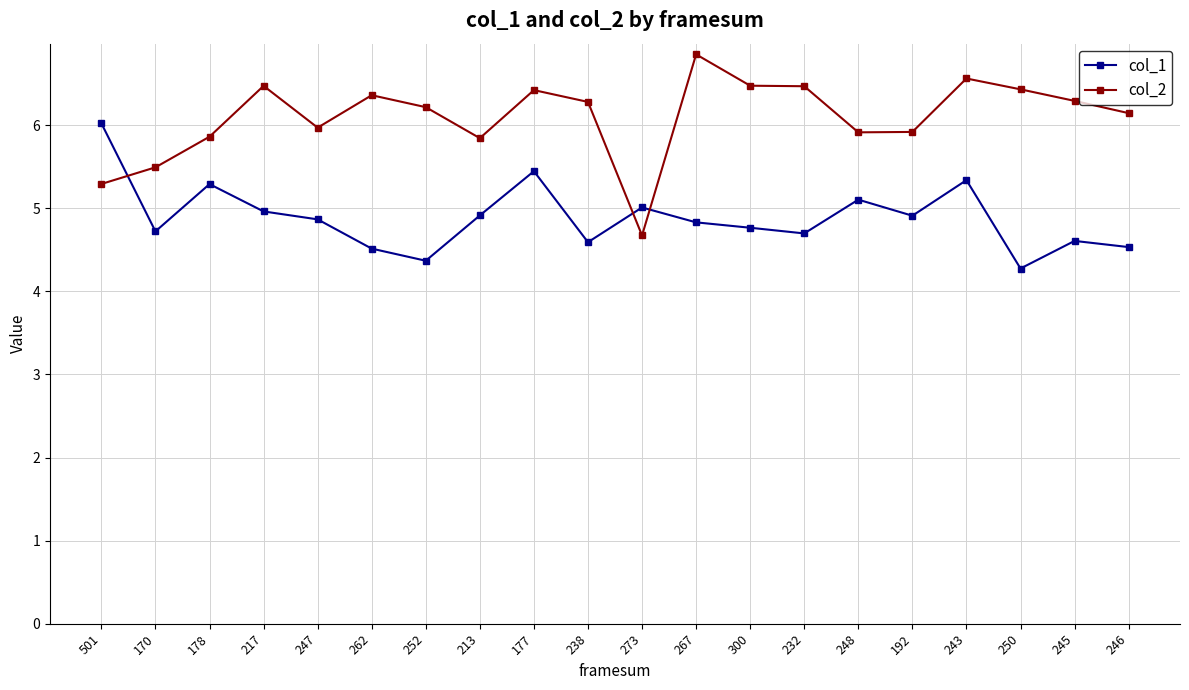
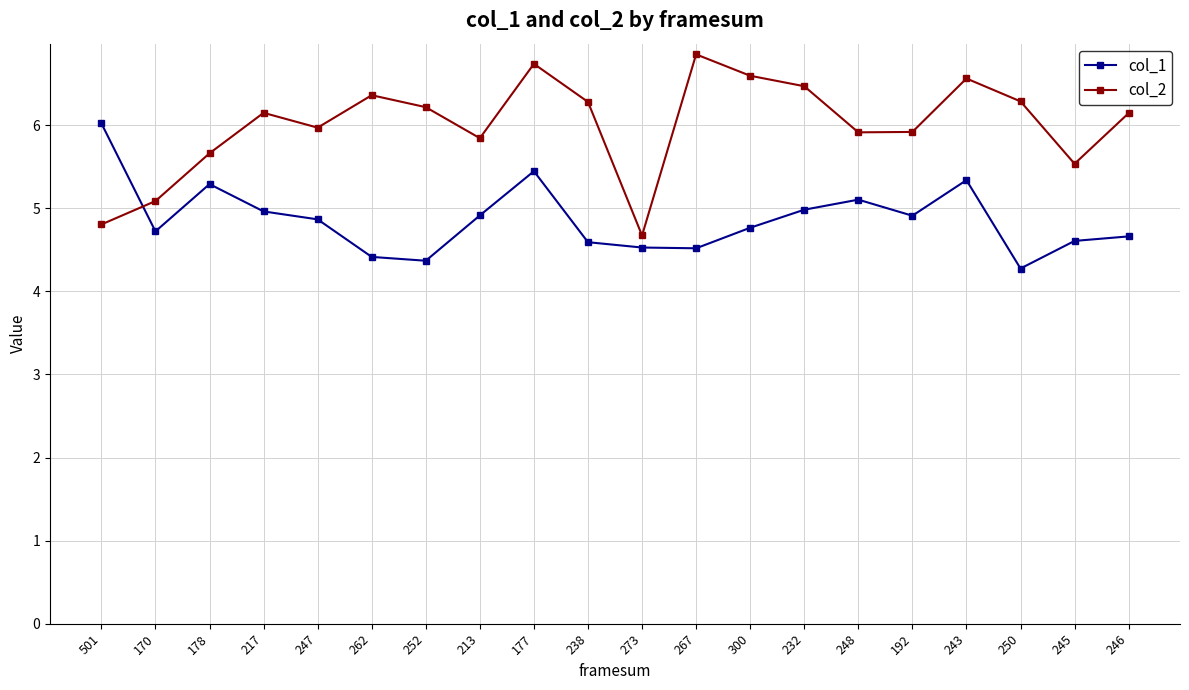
  {
    "col_1": {
      "501": 6.0,
      "170": 4.7,
      "178": 5.3,
      "217": 5.0,
      "247": 4.9,
-     "262": 4.5,
+     "262": 4.4,
      "252": 4.4,
      "213": 4.9,
      "177": 5.4,
      "238": 4.6,
-     "273": 5.0,
-     "267": 4.8,
+     "273": 4.5,
+     "267": 4.5,
      "300": 4.8,
-     "232": 4.7,
+     "232": 5.0,
      "248": 5.1,
      "192": 4.9,
      "243": 5.3,
      "250": 4.3,
      "245": 4.6,
-     "246": 4.5
+     "246": 4.7
    },
    "col_2": {
-     "501": 5.3,
-     "170": 5.5,
-     "178": 5.9,
-     "217": 6.5,
+     "501": 4.8,
+     "170": 5.1,
+     "178": 5.7,
+     "217": 6.2,
      "247": 6.0,
      "262": 6.4,
      "252": 6.2,
      "213": 5.8,
-     "177": 6.4,
+     "177": 6.7,
      "238": 6.3,
      "273": 4.7,
      "267": 6.9,
-     "300": 6.5,
+     "300": 6.6,
      "232": 6.5,
      "248": 5.9,
      "192": 5.9,
      "243": 6.6,
-     "250": 6.4,
-     "245": 6.3,
+     "250": 6.3,
+     "245": 5.5,
      "246": 6.1
    }
  }
